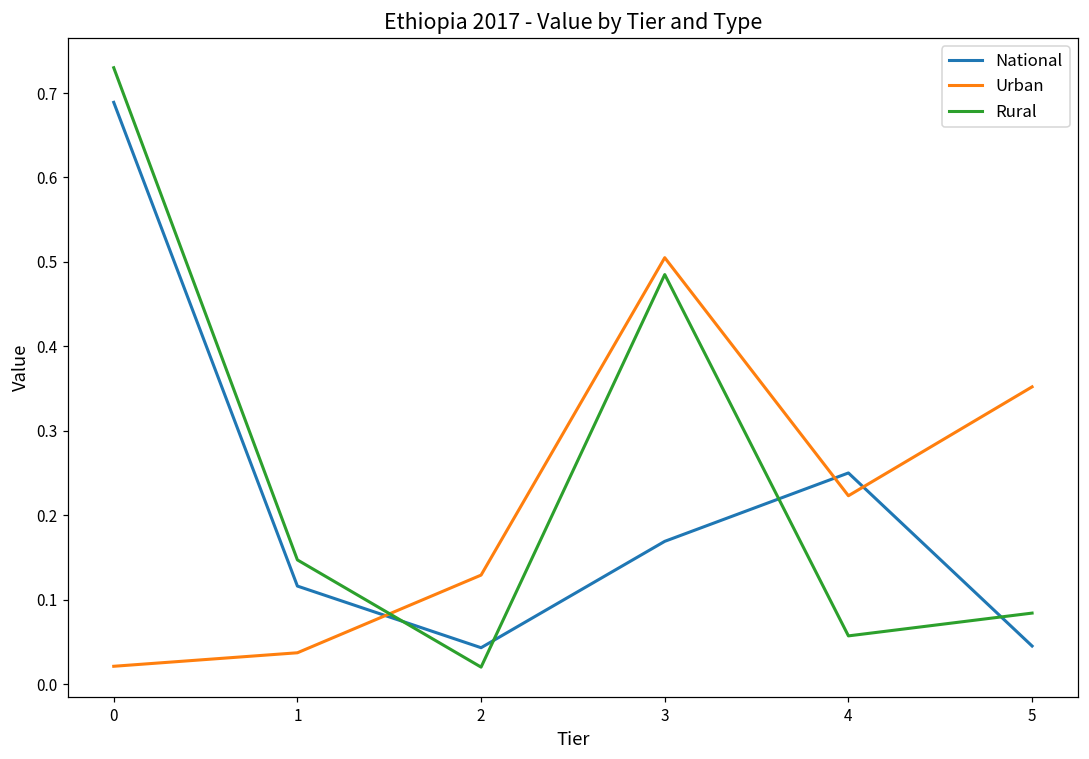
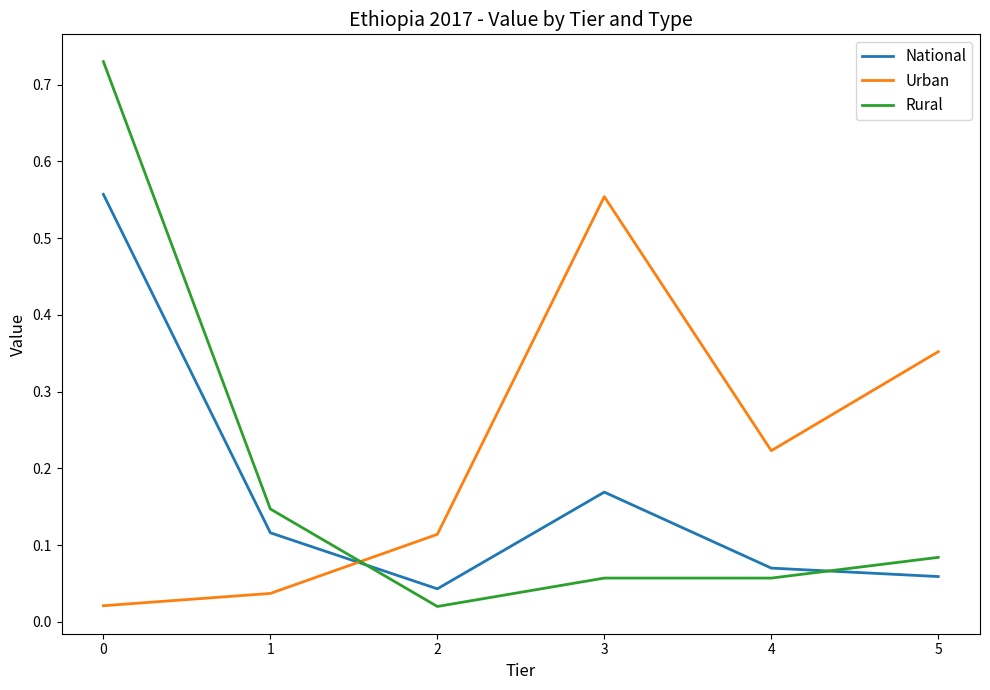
  {
    "National": {
-     "0": 0.69,
+     "0": 0.56,
      "1": 0.12,
      "2": 0.04,
      "3": 0.17,
-     "4": 0.25,
-     "5": 0.05
+     "4": 0.07,
+     "5": 0.06
    },
    "Urban": {
      "0": 0.02,
      "1": 0.04,
-     "2": 0.13,
-     "3": 0.51,
+     "2": 0.11,
+     "3": 0.55,
      "4": 0.22,
      "5": 0.35
    },
    "Rural": {
      "0": 0.73,
      "1": 0.15,
      "2": 0.02,
-     "3": 0.49,
+     "3": 0.06,
      "4": 0.06,
      "5": 0.08
    }
  }
